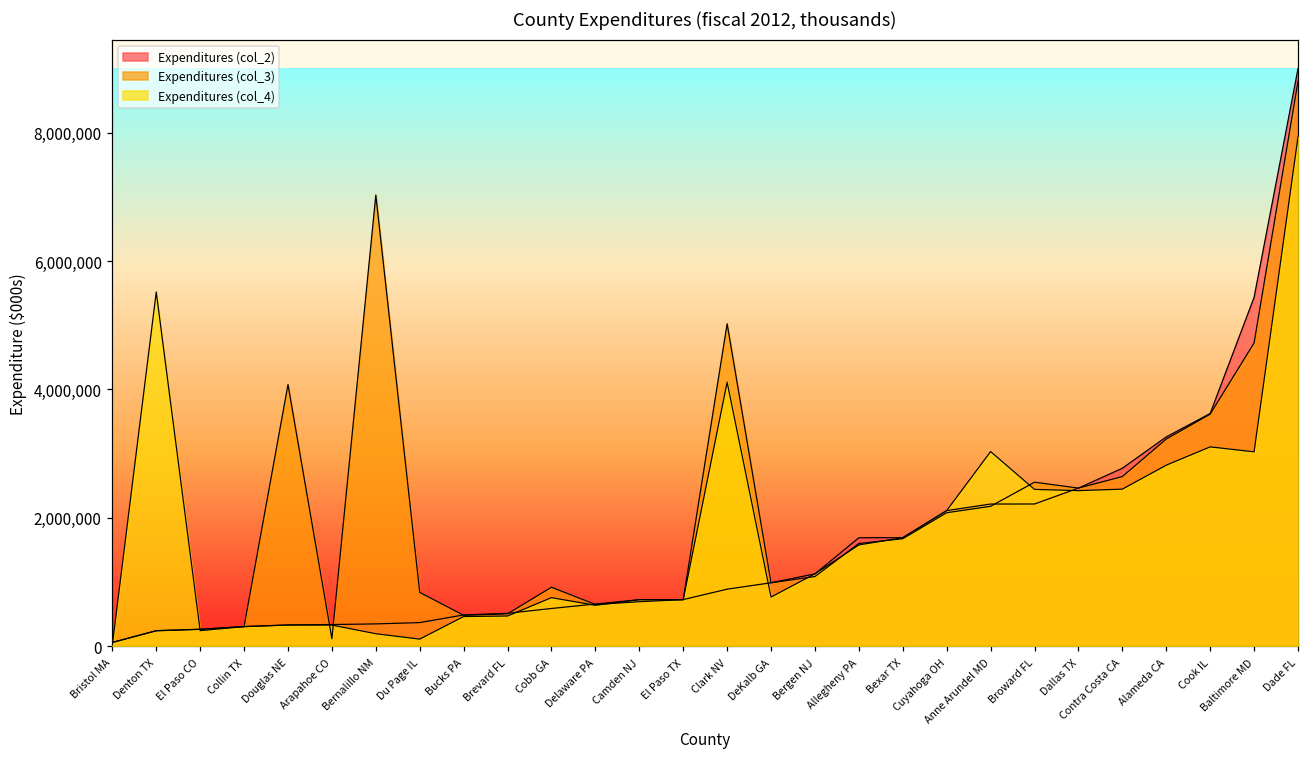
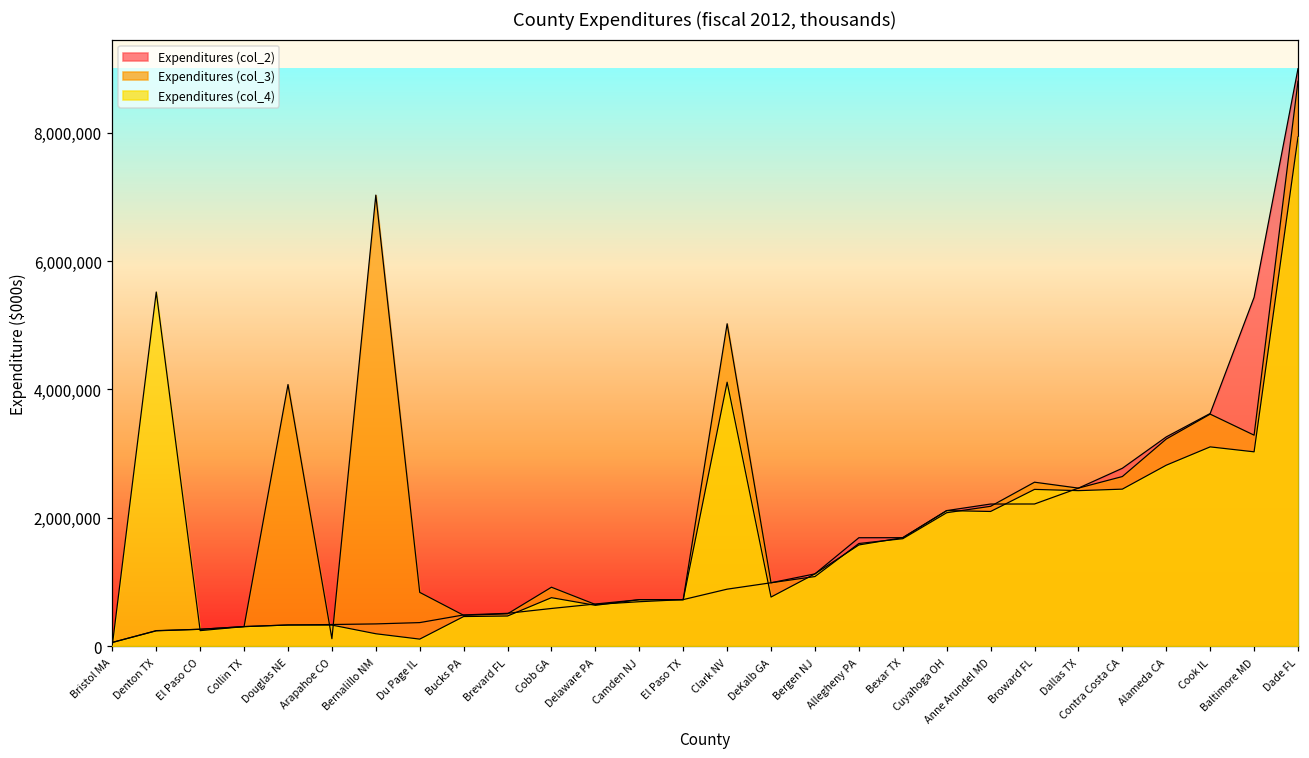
  {
    "Expenditures (col_2)": {
      "Bernalillo NM": "300,000",
      "Du Page IL": "400,000",
      "Cobb GA": "600,000",
      "Clark NV": "900,000",
      "Allegheny PA": "1,700,000",
      "Broward FL": "2,200,000",
      "Contra Costa CA": "2,800,000",
      "Baltimore MD": "5,400,000",
      "Dade FL": "9,000,000"
    },
    "Expenditures (col_3)": {
      "Douglas NE": "4,100,000",
      "Arapahoe CO": "100,000",
      "Bernalillo NM": "7,000,000",
      "Du Page IL": "800,000",
      "Cobb GA": "900,000",
      "Clark NV": "5,000,000",
      "Broward FL": "2,600,000",
      "Contra Costa CA": "2,600,000",
-     "Baltimore MD": "4,700,000",
+     "Baltimore MD": "3,300,000",
      "Dade FL": "8,800,000"
    },
    "Expenditures (col_4)": {
      "Denton TX": "5,500,000",
      "Bernalillo NM": "200,000",
      "Du Page IL": "100,000",
      "Cobb GA": "800,000",
      "Clark NV": "4,100,000",
      "DeKalb GA": "800,000",
-     "Anne Arundel MD": "3,000,000",
+     "Anne Arundel MD": "2,100,000",
      "Broward FL": "2,400,000",
      "Contra Costa CA": "2,400,000",
      "Alameda CA": "2,800,000",
      "Cook IL": "3,100,000",
      "Baltimore MD": "3,000,000",
      "Dade FL": "7,900,000"
    }
  }
